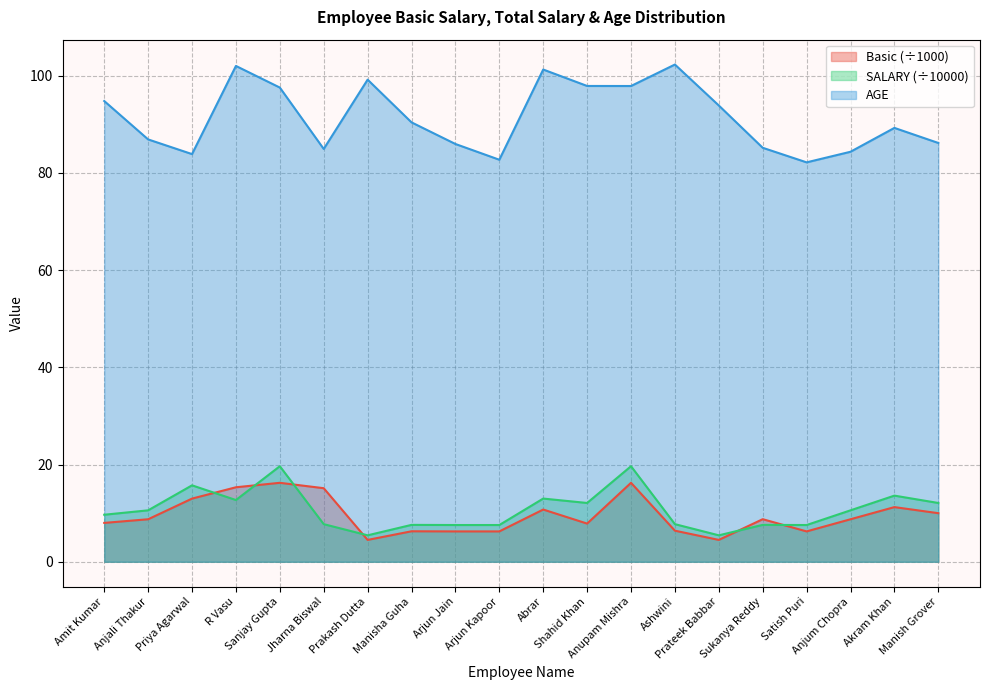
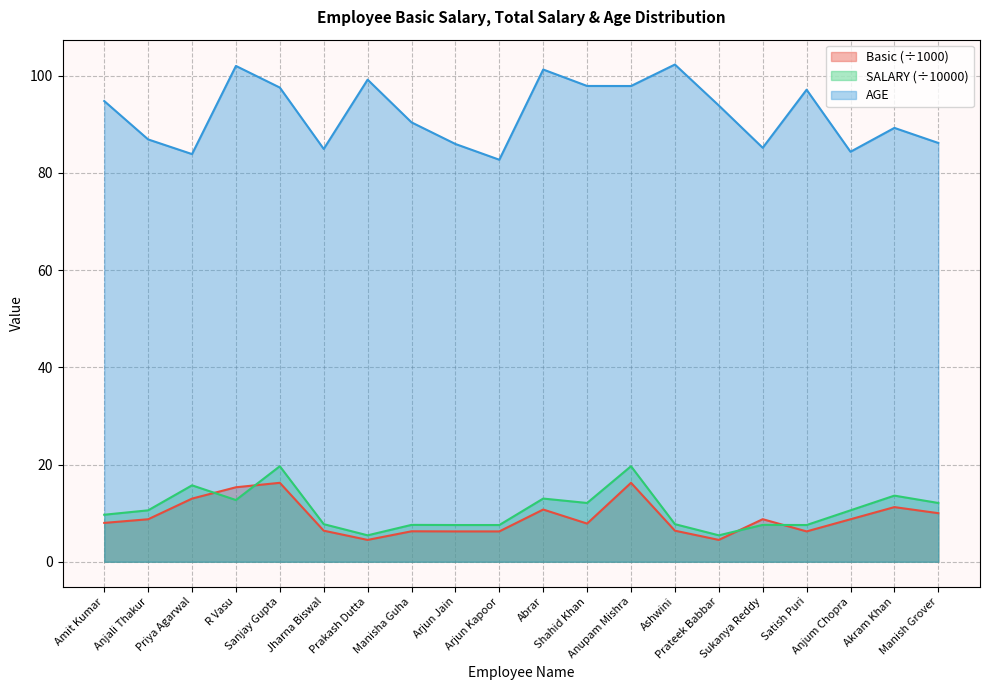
  {
    "Basic (÷1000)": {
      "Amit Kumar": 8,
      "Anjali Thakur": 9,
      "Priya Agarwal": 13,
      "R Vasu": 15,
      "Sanjay Gupta": 16,
-     "Jharna Biswal": 15,
+     "Jharna Biswal": 6,
      "Prakash Dutta": 5,
      "Manisha Guha": 6,
      "Arjun Jain": 6,
      "Arjun Kapoor": 6,
      "Abrar": 11,
      "Shahid Khan": 8,
      "Anupam Mishra": 16,
      "Ashwini": 6,
      "Prateek Babbar": 5,
      "Sukanya Reddy": 9,
      "Satish Puri": 6,
      "Anjum Chopra": 9,
      "Akram Khan": 11,
      "Manish Grover": 10
    },
    "SALARY (÷10000)": {
      "Amit Kumar": 10,
      "Anjali Thakur": 11,
      "Priya Agarwal": 16,
      "R Vasu": 13,
      "Sanjay Gupta": 20,
      "Jharna Biswal": 8,
      "Prakash Dutta": 5,
      "Manisha Guha": 8,
      "Arjun Jain": 8,
      "Arjun Kapoor": 8,
      "Abrar": 13,
      "Shahid Khan": 12,
      "Anupam Mishra": 20,
      "Ashwini": 8,
      "Prateek Babbar": 5,
      "Sukanya Reddy": 8,
      "Satish Puri": 8,
      "Anjum Chopra": 11,
      "Akram Khan": 14,
      "Manish Grover": 12
    },
    "AGE": {
      "Amit Kumar": 95,
      "Anjali Thakur": 87,
      "Priya Agarwal": 84,
      "R Vasu": 102,
      "Sanjay Gupta": 98,
      "Jharna Biswal": 85,
      "Prakash Dutta": 99,
      "Manisha Guha": 90,
      "Arjun Jain": 86,
      "Arjun Kapoor": 83,
      "Abrar": 101,
      "Shahid Khan": 98,
      "Anupam Mishra": 98,
      "Ashwini": 102,
      "Prateek Babbar": 94,
      "Sukanya Reddy": 85,
-     "Satish Puri": 82,
+     "Satish Puri": 97,
      "Anjum Chopra": 84,
      "Akram Khan": 89,
      "Manish Grover": 86
    }
  }
